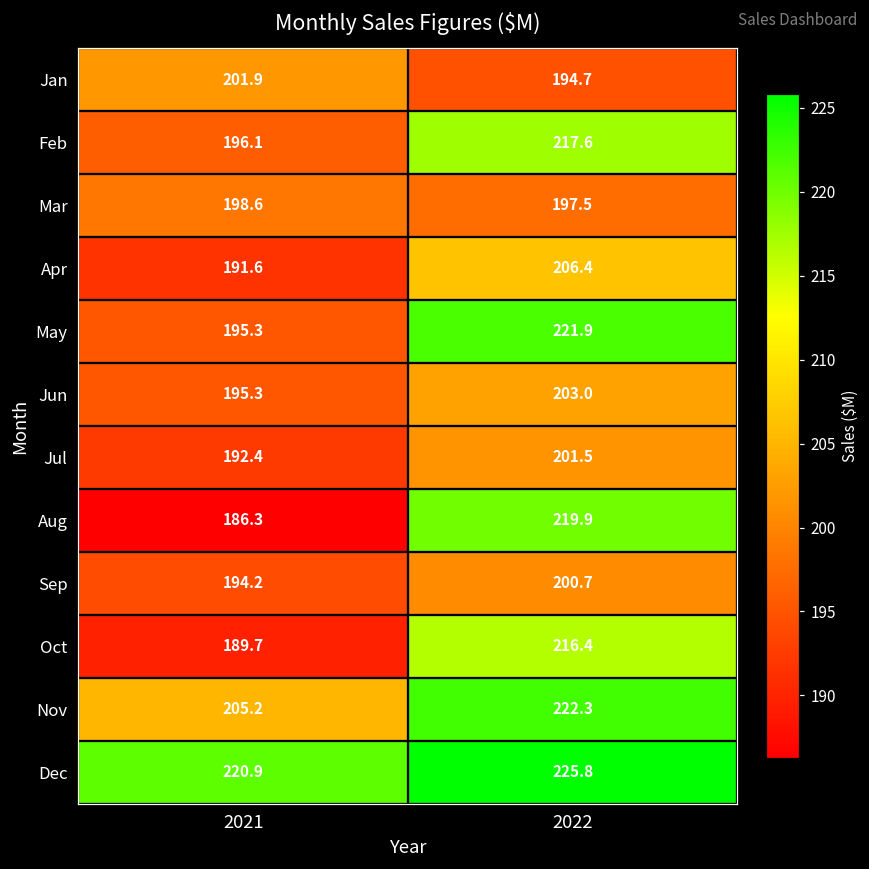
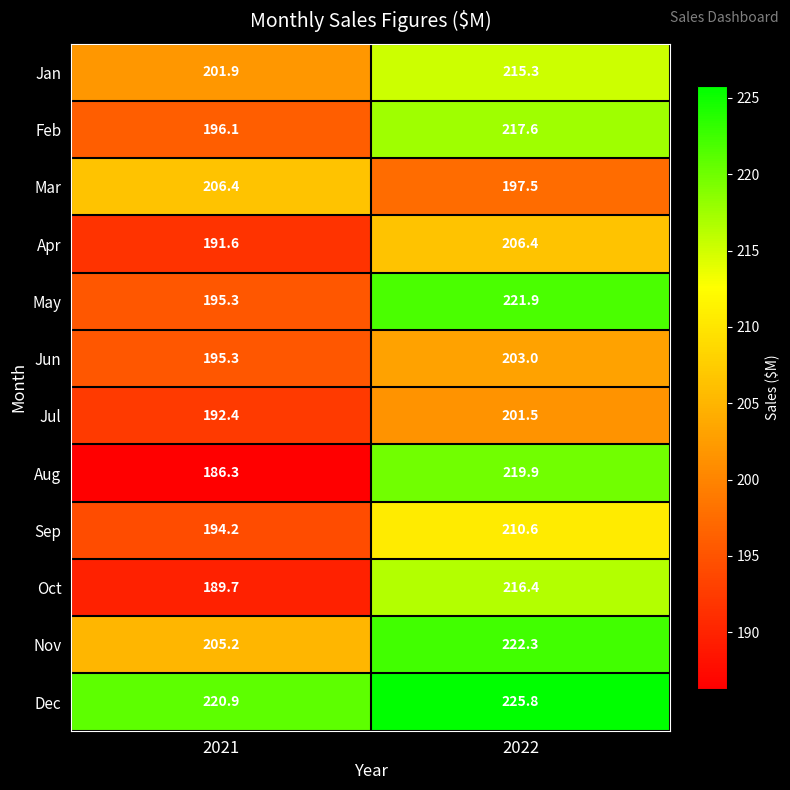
  {
    "Jan": {
      "2021": 201.9,
-     "2022": 194.7
+     "2022": 215.3
    },
    "Feb": {
      "2021": 196.1,
      "2022": 217.6
    },
    "Mar": {
-     "2021": 198.6,
+     "2021": 206.4,
      "2022": 197.5
    },
    "Apr": {
      "2021": 191.6,
      "2022": 206.4
    },
    "May": {
      "2021": 195.3,
      "2022": 221.9
    },
    "Jun": {
      "2021": 195.3,
      "2022": 203.0
    },
    "Jul": {
      "2021": 192.4,
      "2022": 201.5
    },
    "Aug": {
      "2021": 186.3,
      "2022": 219.9
    },
    "Sep": {
      "2021": 194.2,
-     "2022": 200.7
+     "2022": 210.6
    },
    "Oct": {
      "2021": 189.7,
      "2022": 216.4
    },
    "Nov": {
      "2021": 205.2,
      "2022": 222.3
    },
    "Dec": {
      "2021": 220.9,
      "2022": 225.8
    }
  }
